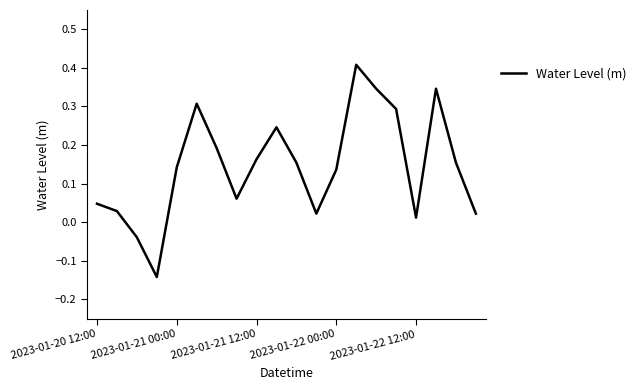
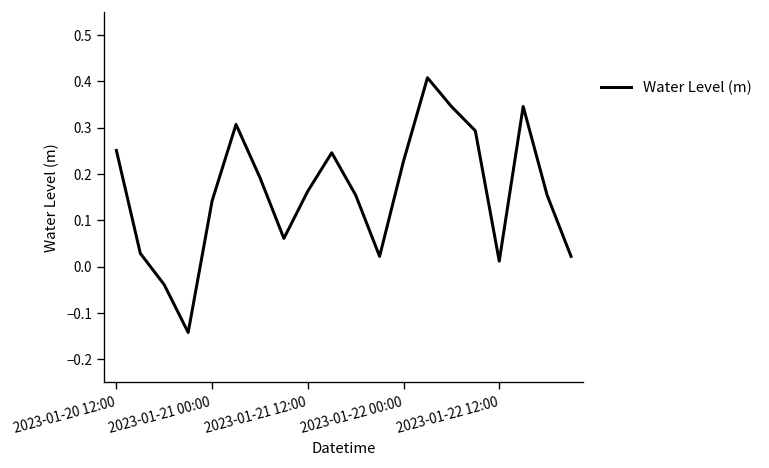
  {
-   "2023-01-20 12:00": 0.05,
+   "2023-01-20 12:00": 0.25,
    "2023-01-21 00:00": 0.14,
    "2023-01-21 12:00": 0.16,
-   "2023-01-22 00:00": 0.14,
+   "2023-01-22 00:00": 0.23,
    "2023-01-22 12:00": 0.01
  }
